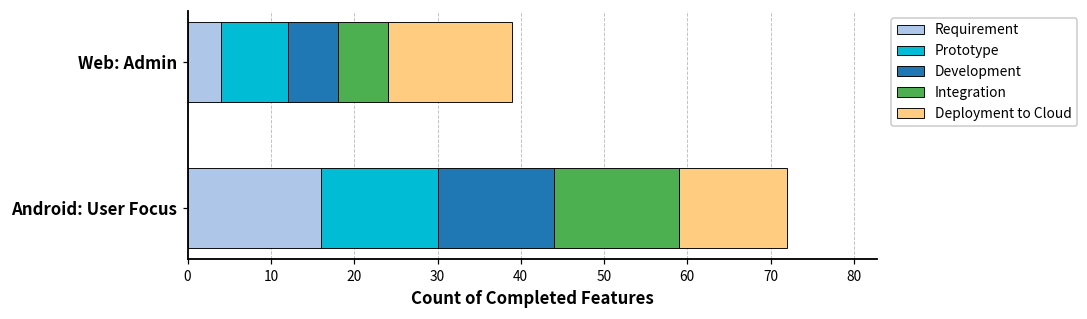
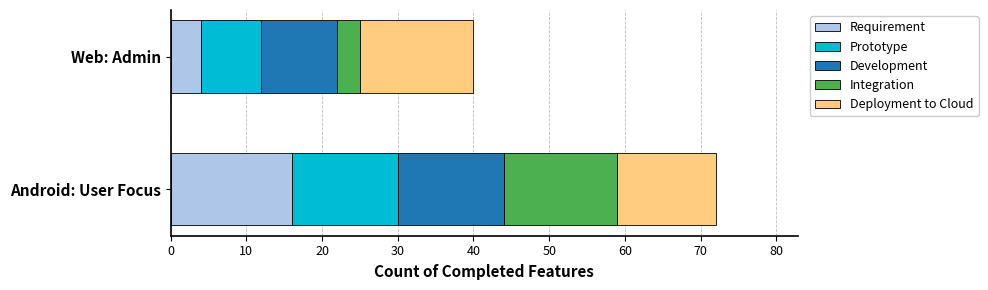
  {
    "Requirement": {
      "Web: Admin": 4,
      "Android: User Focus": 16
    },
    "Prototype": {
      "Web: Admin": 8,
      "Android: User Focus": 14
    },
    "Development": {
-     "Web: Admin": 6,
+     "Web: Admin": 10,
      "Android: User Focus": 14
    },
    "Integration": {
-     "Web: Admin": 6,
+     "Web: Admin": 3,
      "Android: User Focus": 15
    },
    "Deployment to Cloud": {
      "Web: Admin": 15,
      "Android: User Focus": 13
    }
  }
